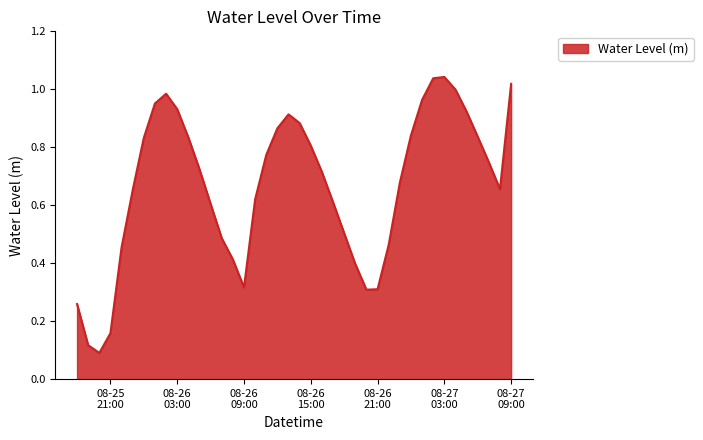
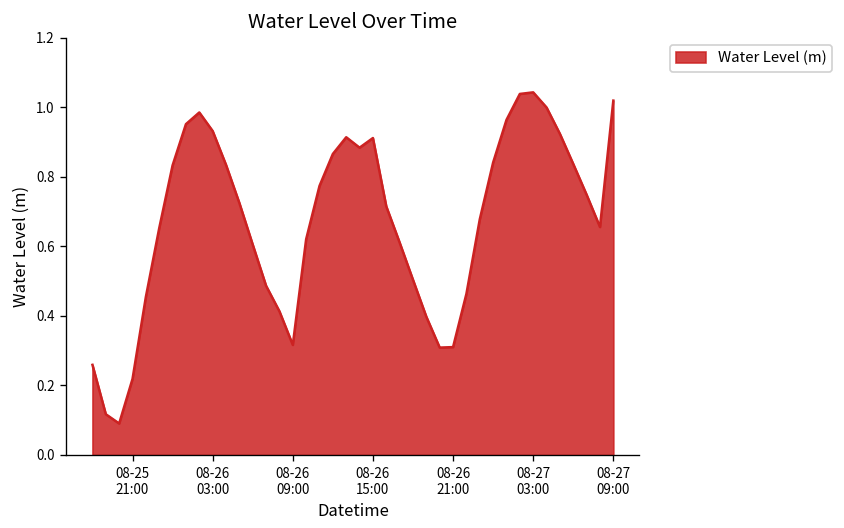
  {
-   "08-25 21:00": 0.16,
+   "08-25 21:00": 0.22,
    "08-26 03:00": 0.93,
    "08-26 09:00": 0.32,
-   "08-26 15:00": 0.81,
+   "08-26 15:00": 0.91,
    "08-26 21:00": 0.31,
    "08-27 03:00": 1.04,
    "08-27 09:00": 1.02
  }
